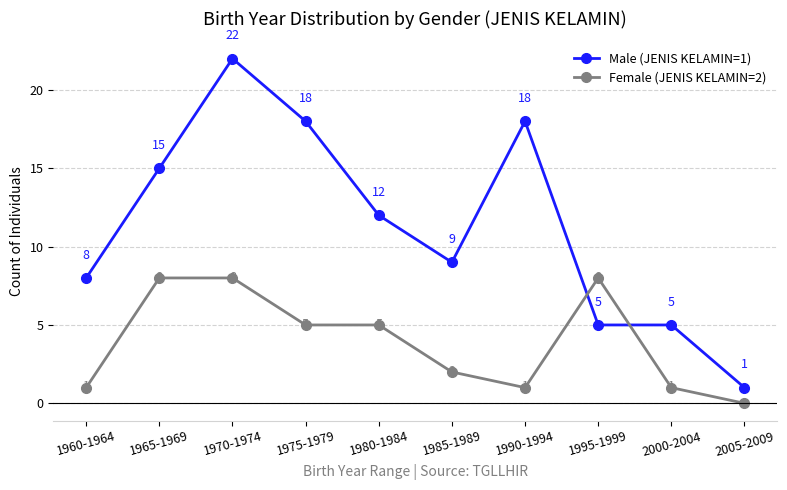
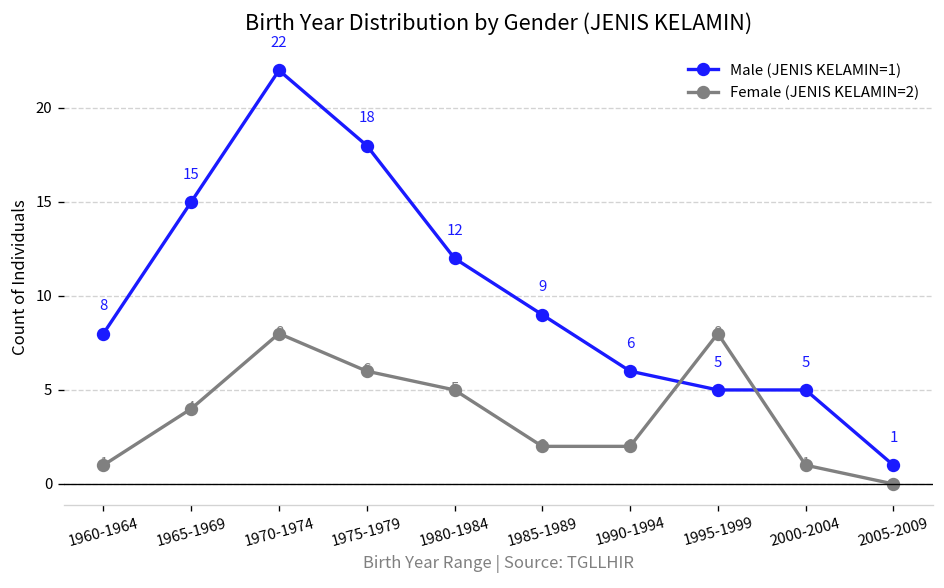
  {
    "Male (JENIS KELAMIN=1)": {
      "1960-1964": 8,
      "1965-1969": 15,
      "1970-1974": 22,
      "1975-1979": 18,
      "1980-1984": 12,
      "1985-1989": 9,
-     "1990-1994": 18,
+     "1990-1994": 6,
      "1995-1999": 5,
      "2000-2004": 5,
      "2005-2009": 1
    },
    "Female (JENIS KELAMIN=2)": {
      "1960-1964": 1,
-     "1965-1969": 8,
+     "1965-1969": 4,
      "1970-1974": 8,
-     "1975-1979": 5,
+     "1975-1979": 6,
      "1980-1984": 5,
      "1985-1989": 2,
-     "1990-1994": 1,
+     "1990-1994": 2,
      "1995-1999": 8,
      "2000-2004": 1,
      "2005-2009": 0
    }
  }
